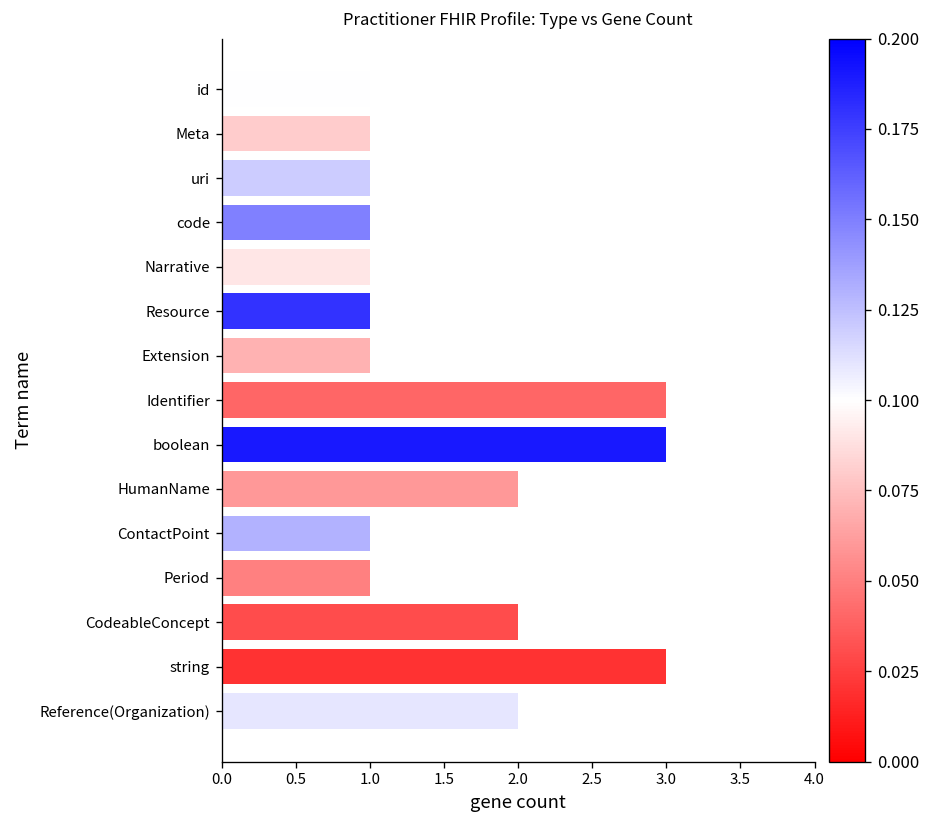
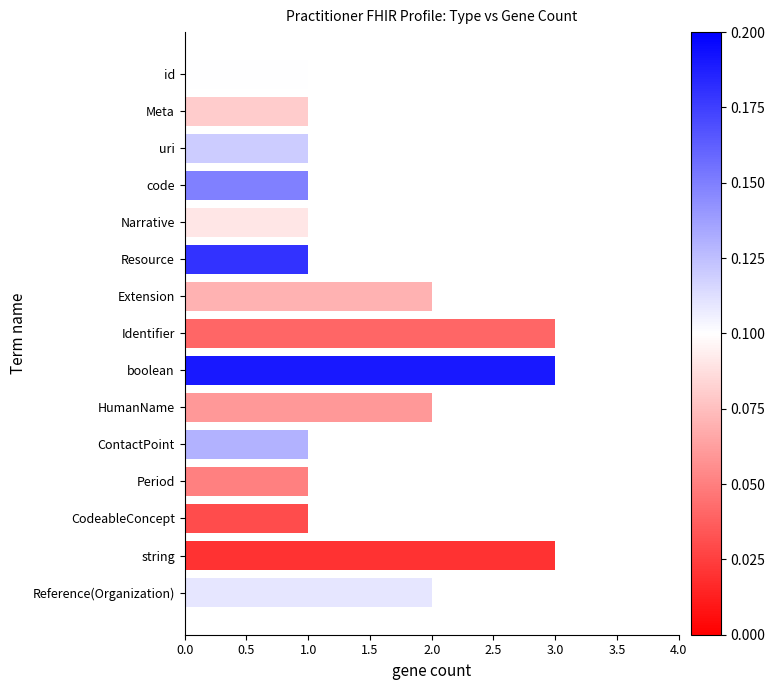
  {
    "id": 1,
    "Meta": 1,
    "uri": 1,
    "code": 1,
    "Narrative": 1,
    "Resource": 1,
-   "Extension": 1,
+   "Extension": 2,
    "Identifier": 3,
    "boolean": 3,
    "HumanName": 2,
    "ContactPoint": 1,
    "Period": 1,
-   "CodeableConcept": 2,
+   "CodeableConcept": 1,
    "string": 3,
    "Reference(Organization)": 2
  }
